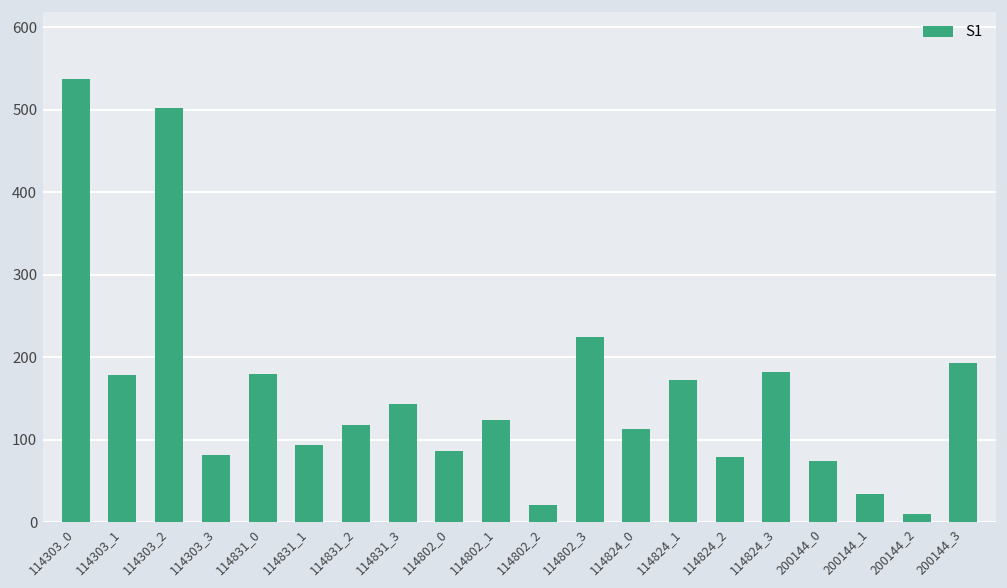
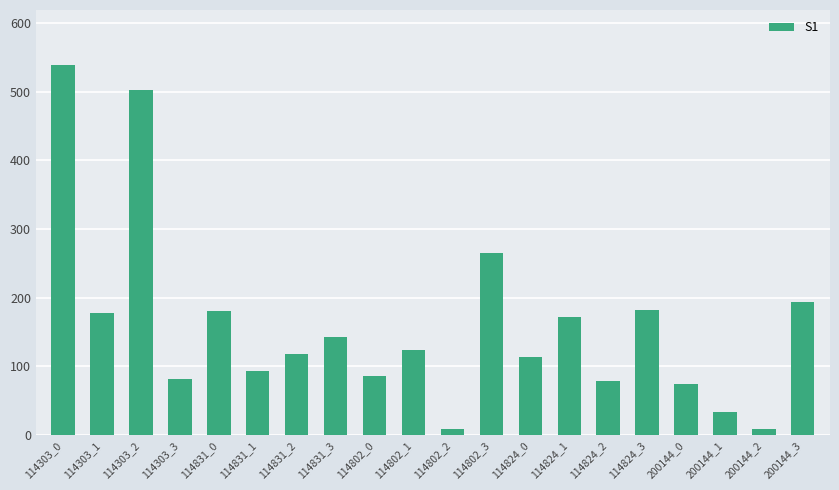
  {
    "114303_0": 540,
    "114303_1": 180,
    "114303_2": 500,
    "114303_3": 80,
    "114831_0": 180,
    "114831_1": 90,
    "114831_2": 120,
    "114831_3": 140,
    "114802_0": 90,
    "114802_1": 120,
-   "114802_2": 20,
-   "114802_3": 220,
+   "114802_2": 10,
+   "114802_3": 270,
    "114824_0": 110,
    "114824_1": 170,
    "114824_2": 80,
    "114824_3": 180,
    "200144_0": 70,
    "200144_1": 30,
    "200144_2": 10,
    "200144_3": 190
  }
